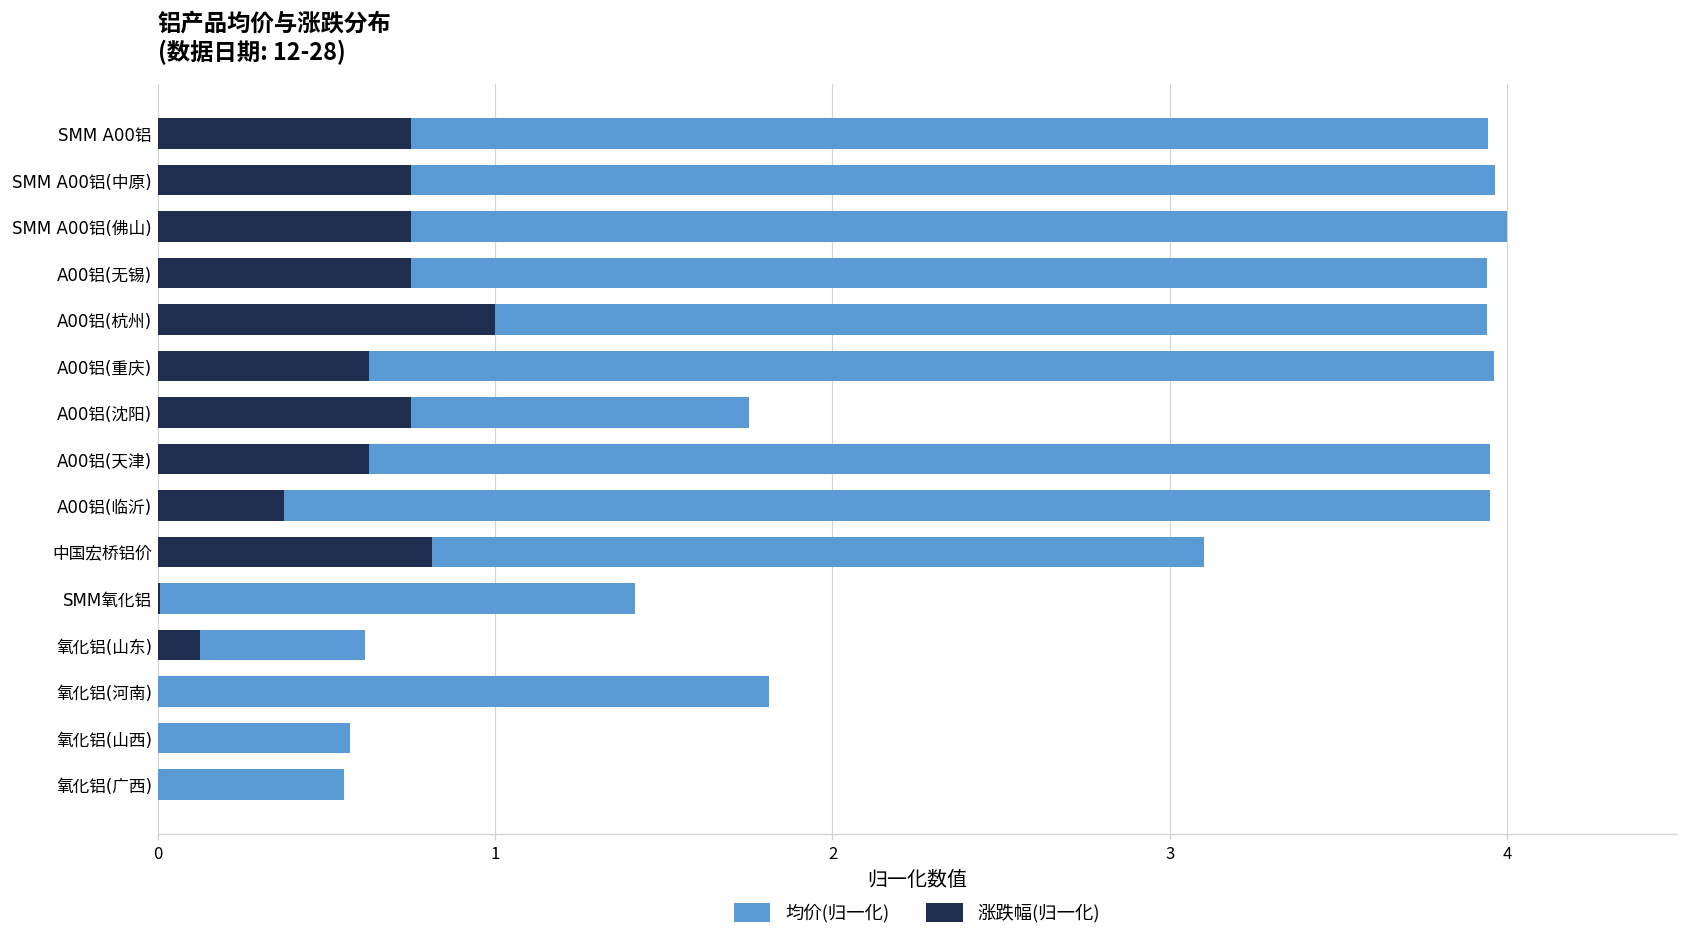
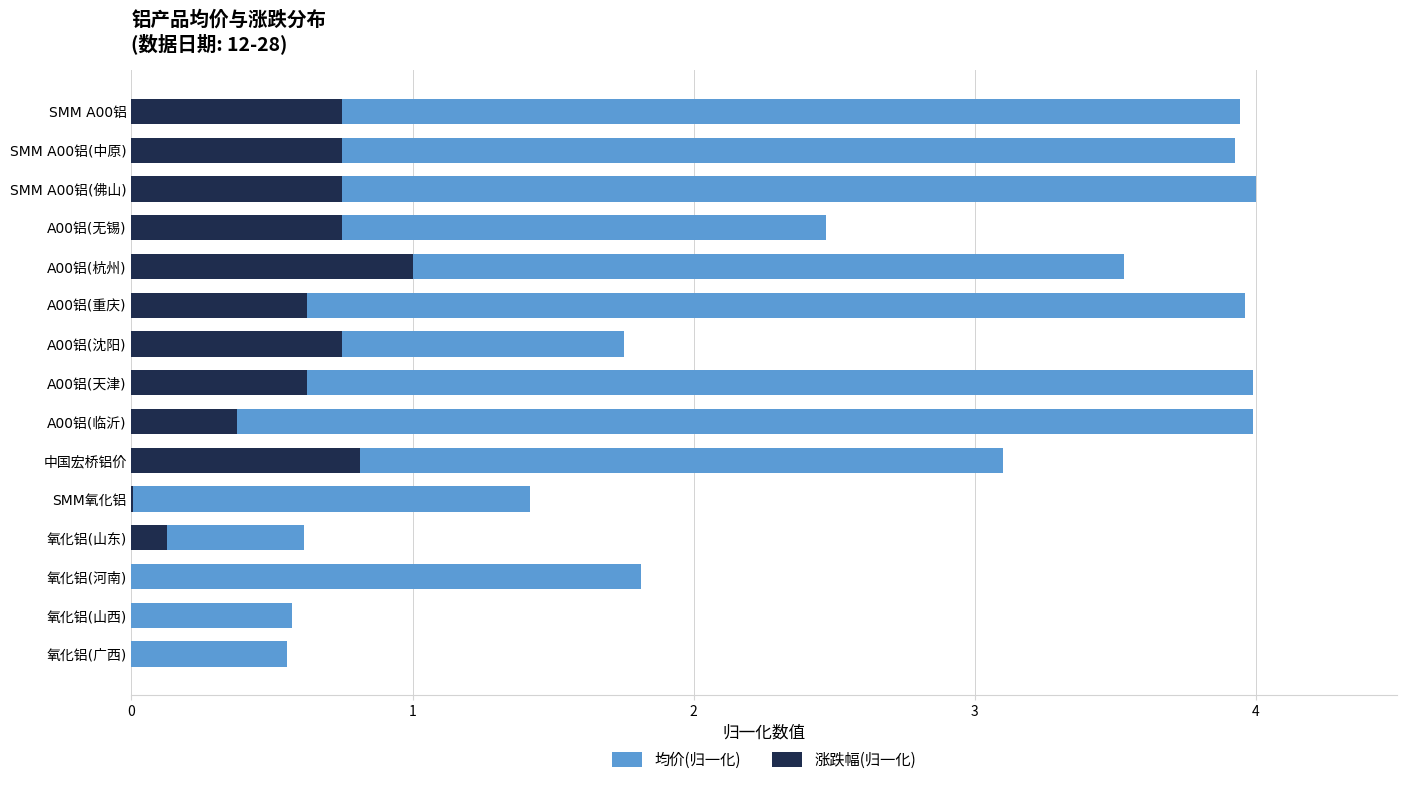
  {
    "均价(归一化)": {
      "SMM A00铝": 3.94,
-     "SMM A00铝(中原)": 3.96,
+     "SMM A00铝(中原)": 3.92,
      "SMM A00铝(佛山)": 4.00,
-     "A00铝(无锡)": 3.94,
-     "A00铝(杭州)": 3.94,
+     "A00铝(无锡)": 2.47,
+     "A00铝(杭州)": 3.53,
      "A00铝(重庆)": 3.96,
      "A00铝(沈阳)": 1.75,
-     "A00铝(天津)": 3.95,
-     "A00铝(临沂)": 3.95,
+     "A00铝(天津)": 3.99,
+     "A00铝(临沂)": 3.99,
      "中国宏桥铝价": 3.10,
      "SMM氧化铝": 1.42,
      "氧化铝(山东)": 0.61,
      "氧化铝(河南)": 1.81,
      "氧化铝(山西)": 0.57,
      "氧化铝(广西)": 0.55
    },
    "涨跌幅(归一化)": {
      "氧化铝(河南)": 0.00,
      "氧化铝(山西)": 0.00,
      "氧化铝(广西)": 0.00
    }
  }
